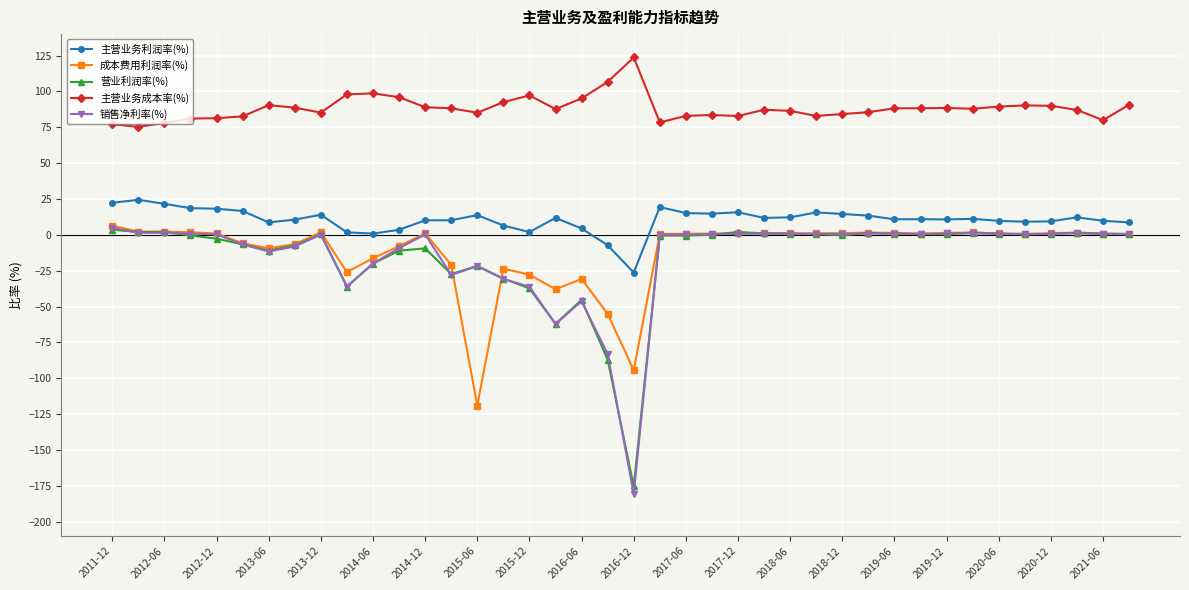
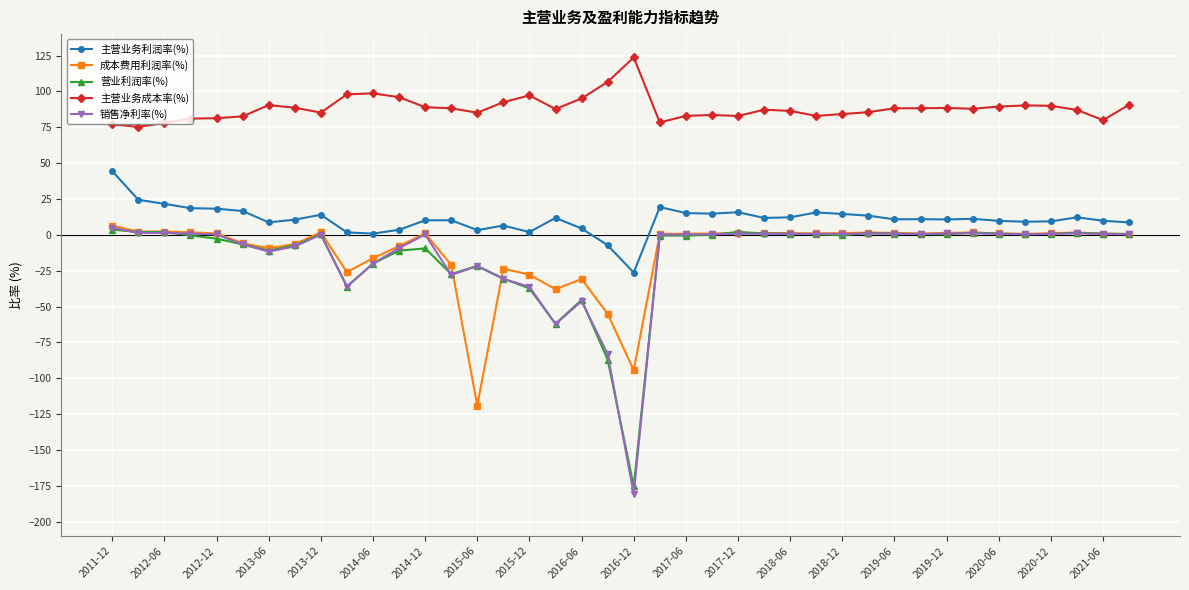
  {
    "主营业务利润率(%)": {
-     "2011-12": 22,
+     "2011-12": 44,
      "2012-06": 22,
      "2012-12": 18,
      "2013-06": 9,
      "2013-12": 14,
      "2014-06": 1,
      "2014-12": 10,
-     "2015-06": 14,
+     "2015-06": 3,
      "2015-12": 2,
      "2016-06": 4,
      "2016-12": -26,
      "2017-06": 15,
      "2017-12": 16,
      "2018-06": 12,
      "2018-12": 15,
      "2019-06": 11,
      "2019-12": 11,
      "2020-06": 10,
      "2020-12": 9,
      "2021-06": 10
    },
    "成本费用利润率(%)": {
      "2014-06": -16,
      "2015-06": -119,
      "2015-12": -28,
      "2016-06": -31,
      "2016-12": -94
    },
    "营业利润率(%)": {
      "2012-12": -3,
      "2014-12": -9,
      "2016-12": -175
    },
    "主营业务成本率(%)": {
      "2012-12": 81,
      "2013-06": 90,
      "2013-12": 85,
      "2014-06": 99,
      "2014-12": 89,
      "2015-06": 85,
      "2015-12": 97,
      "2016-06": 95,
      "2016-12": 124,
      "2017-06": 83,
      "2017-12": 83,
      "2018-06": 86,
      "2018-12": 84,
      "2019-06": 88,
      "2019-12": 89,
      "2020-06": 89,
      "2020-12": 90,
      "2021-06": 80
    },
    "销售净利率(%)": {
      "2016-12": -181
    }
  }
